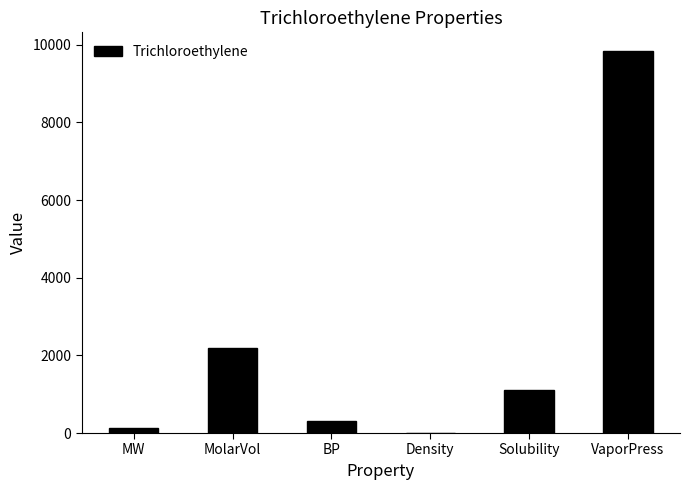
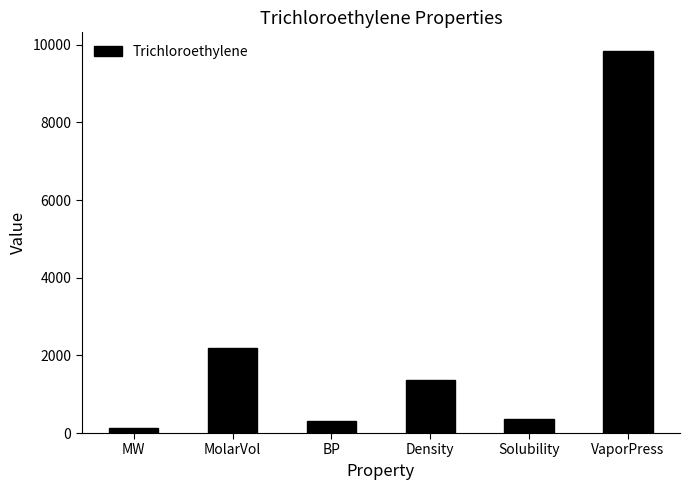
  {
    "MW": 100,
    "MolarVol": 2200,
    "BP": 300,
-   "Density": 0,
-   "Solubility": 1100,
+   "Density": 1400,
+   "Solubility": 400,
    "VaporPress": 9800
  }
